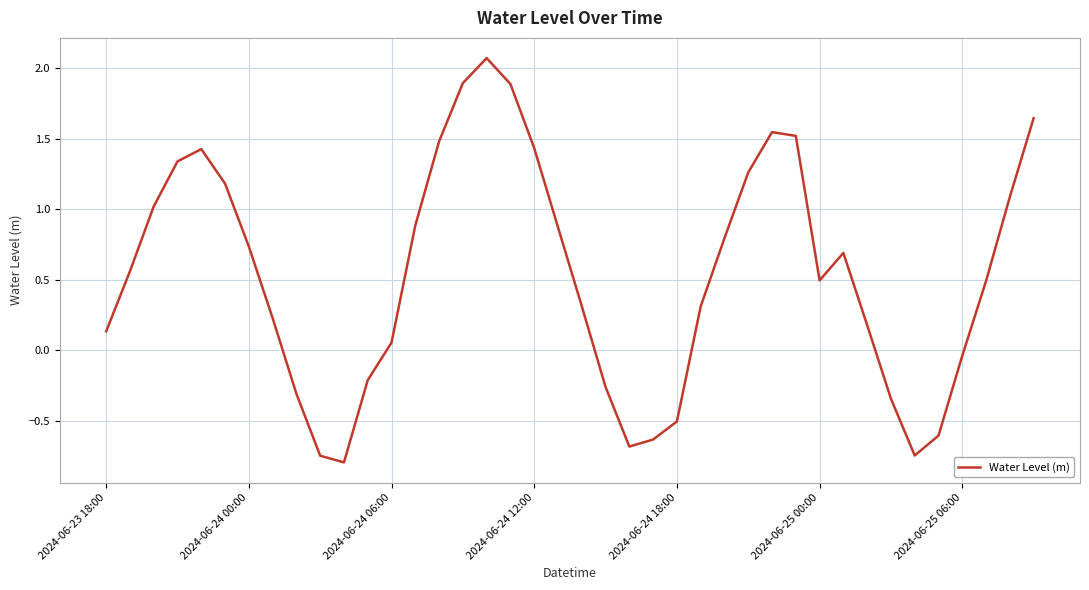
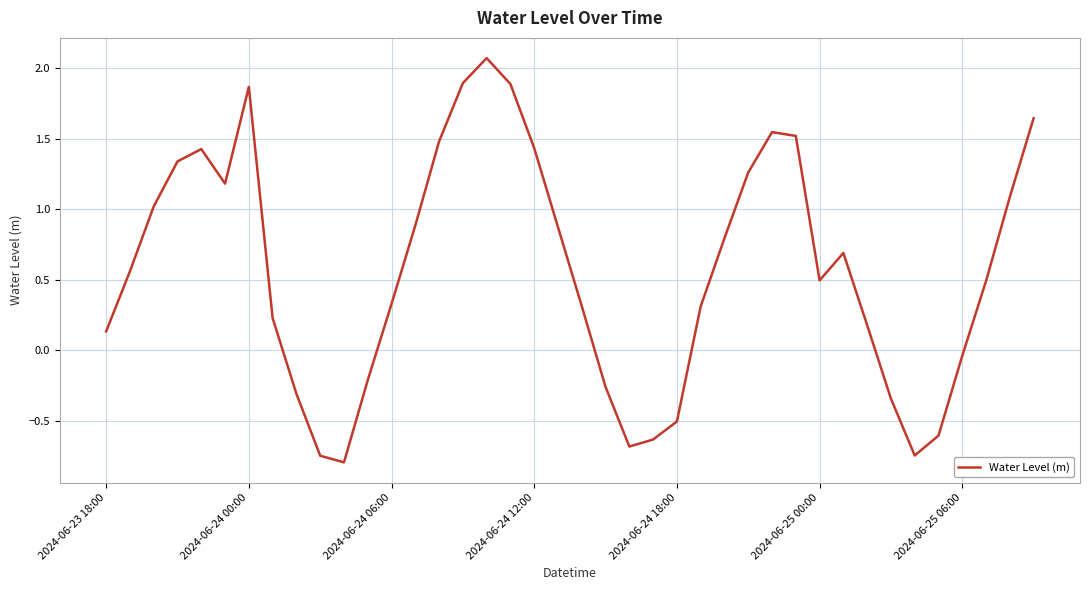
  {
    "2024-06-23 18:00": 0.13,
-   "2024-06-24 00:00": 0.73,
-   "2024-06-24 06:00": 0.05,
+   "2024-06-24 00:00": 1.87,
+   "2024-06-24 06:00": 0.33,
    "2024-06-24 12:00": 1.43,
    "2024-06-24 18:00": -0.51,
    "2024-06-25 00:00": 0.49,
    "2024-06-25 06:00": -0.04
  }
